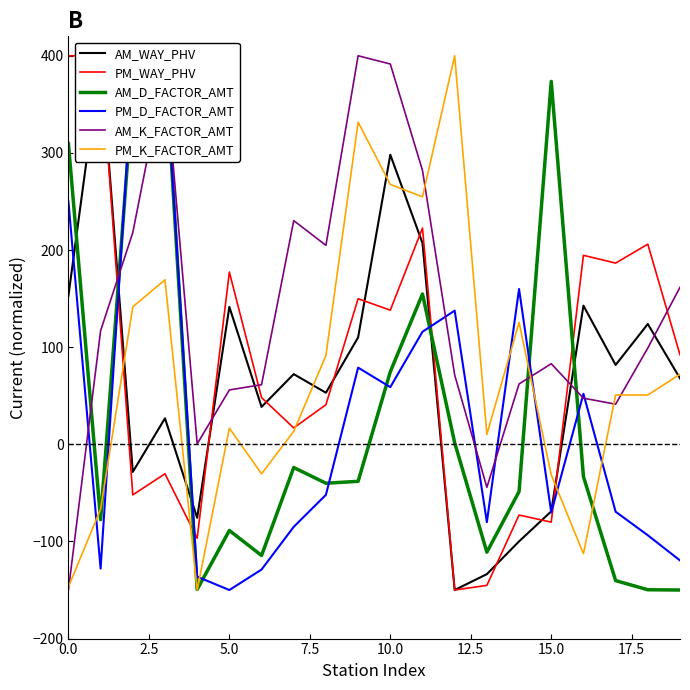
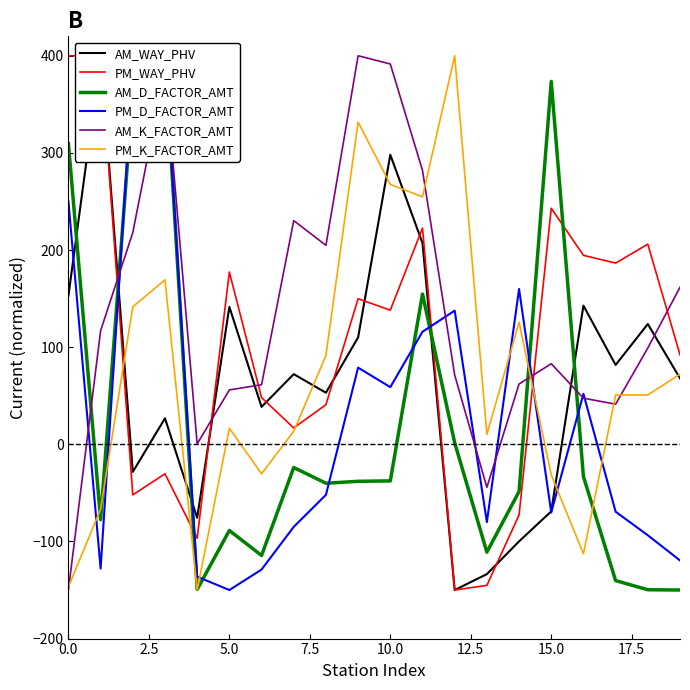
  {
    "AM_WAY_PHV": {
      "0.0": 150,
      "5.0": 140,
      "10.0": 300
    },
    "PM_WAY_PHV": {
      "0.0": 400,
      "5.0": 180,
      "10.0": 140,
-     "15.0": -80
+     "15.0": 240
    },
    "AM_D_FACTOR_AMT": {
      "0.0": 310,
      "5.0": -90,
-     "10.0": 70,
+     "10.0": -40,
      "15.0": 370
    },
    "PM_D_FACTOR_AMT": {
      "0.0": 250,
      "5.0": -150,
      "10.0": 60
    },
    "AM_K_FACTOR_AMT": {
      "0.0": -150,
      "5.0": 60,
      "10.0": 390,
      "15.0": 80
    },
    "PM_K_FACTOR_AMT": {
      "0.0": -150,
      "5.0": 20,
      "10.0": 270,
      "15.0": -30
    }
  }
